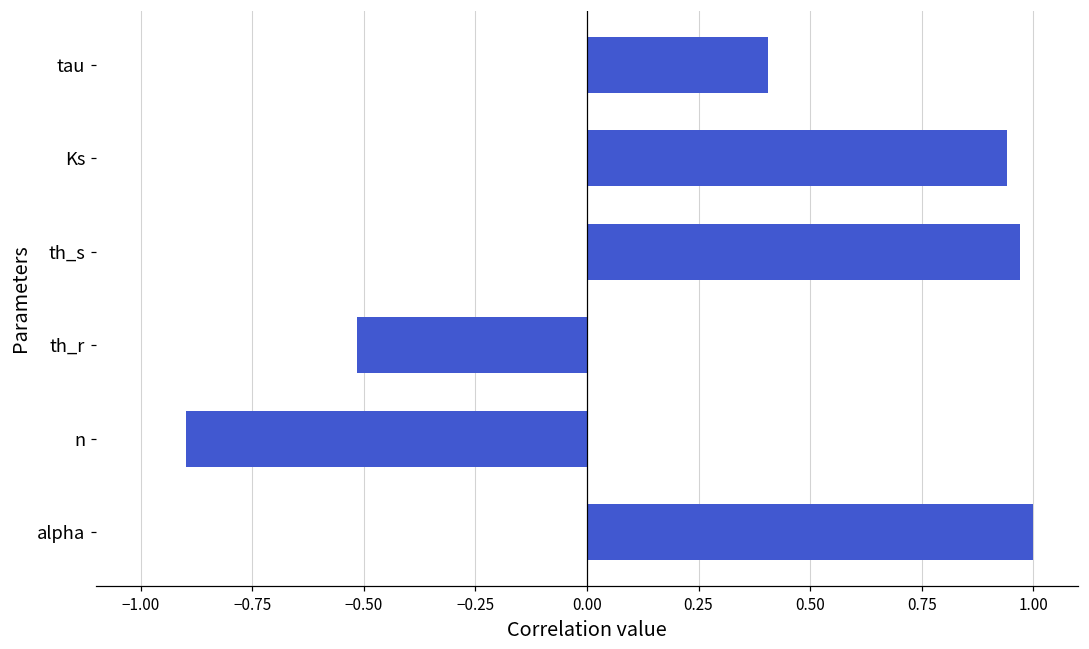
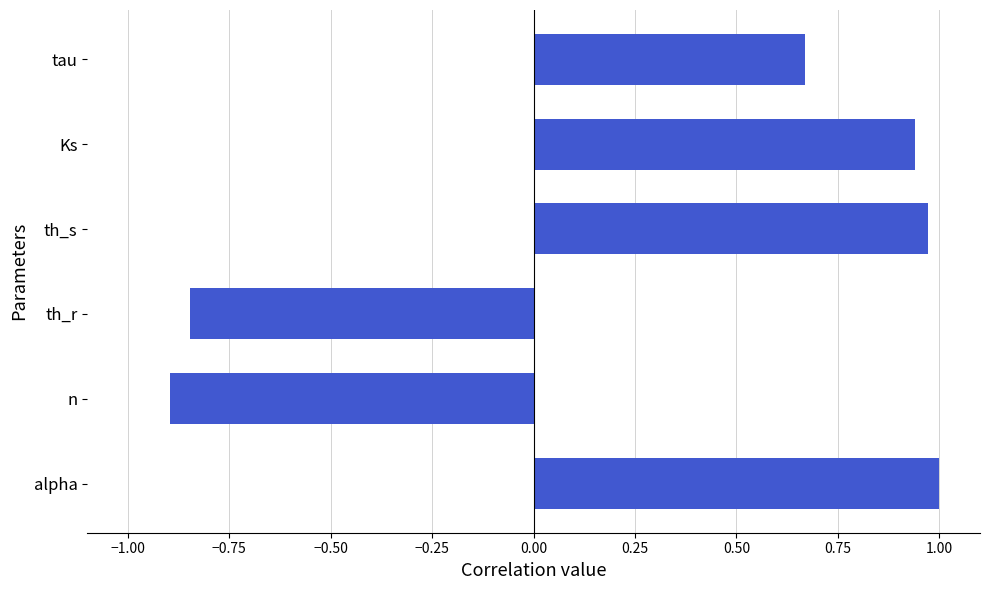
  {
-   "tau": 0.41,
+   "tau": 0.67,
    "Ks": 0.94,
    "th_s": 0.97,
-   "th_r": -0.52,
+   "th_r": -0.85,
    "n": -0.90,
    "alpha": 1.00
  }
